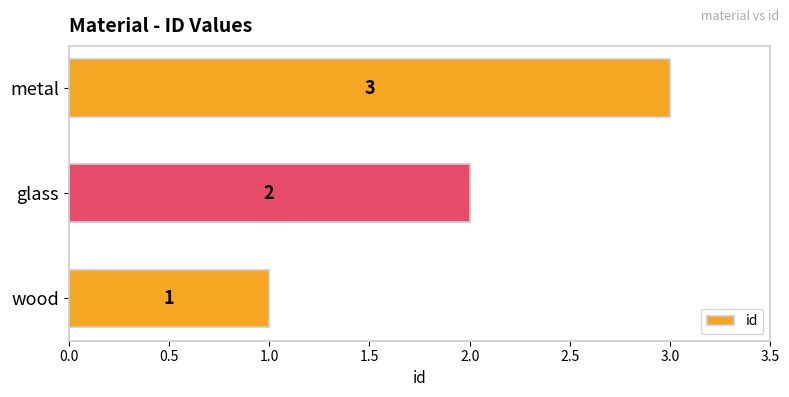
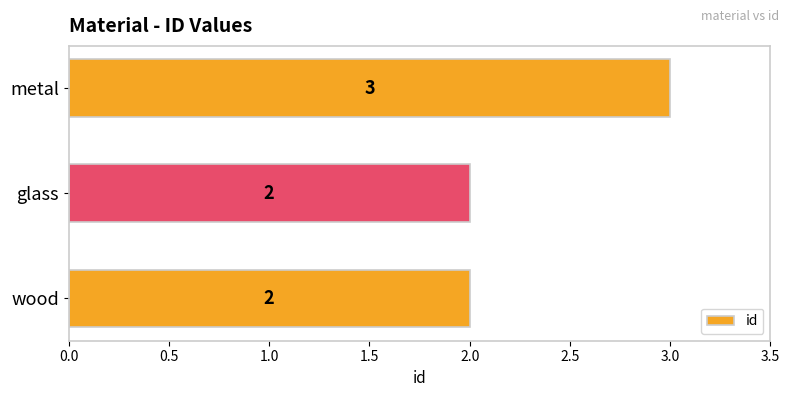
  {
    "metal": 3,
    "glass": 2,
-   "wood": 1
+   "wood": 2
  }
